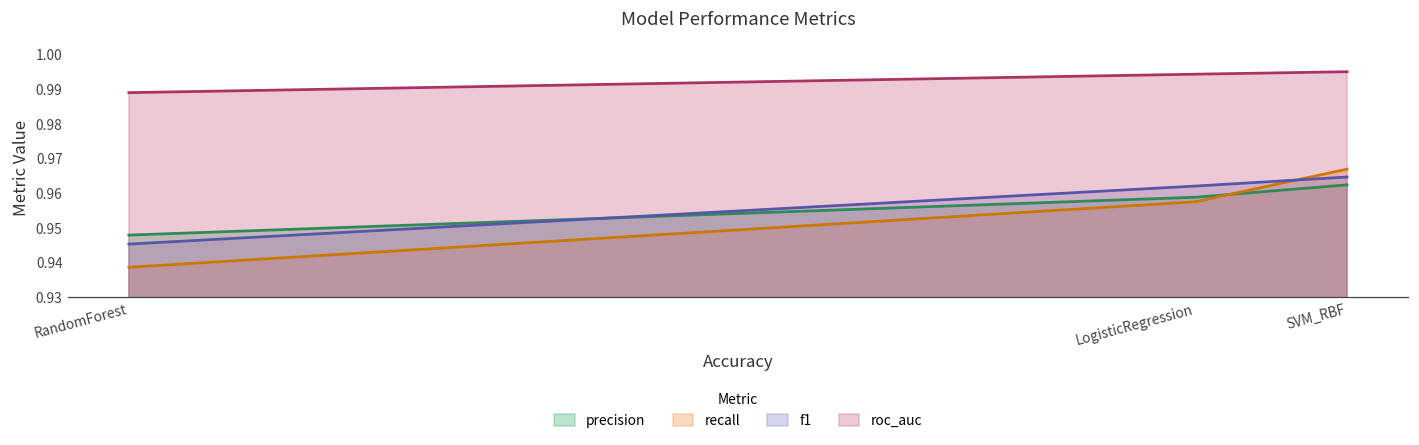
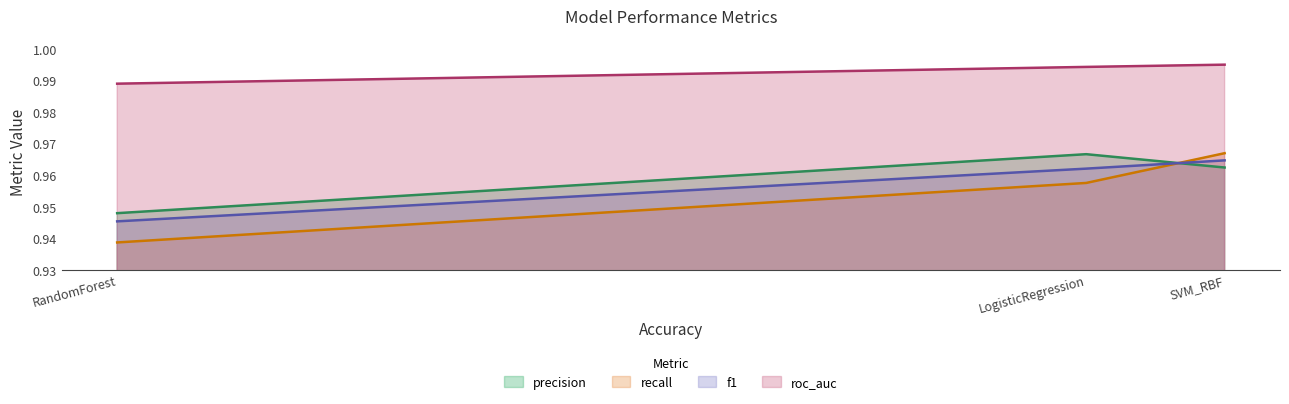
  {
    "precision": {
      "RandomForest": 0.948,
-     "LogisticRegression": 0.959,
+     "LogisticRegression": 0.967,
      "SVM_RBF": 0.962
    }
  }
